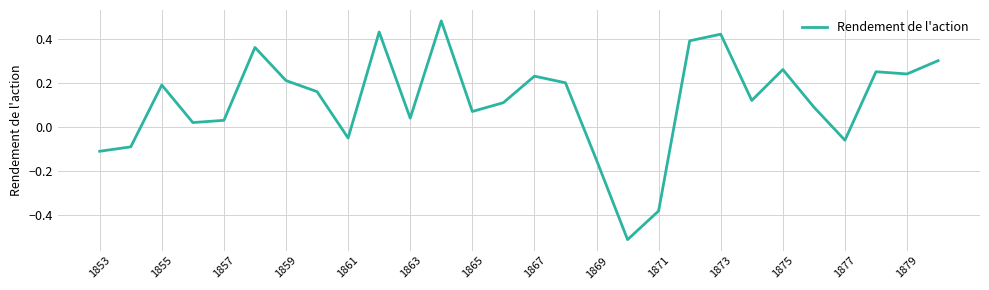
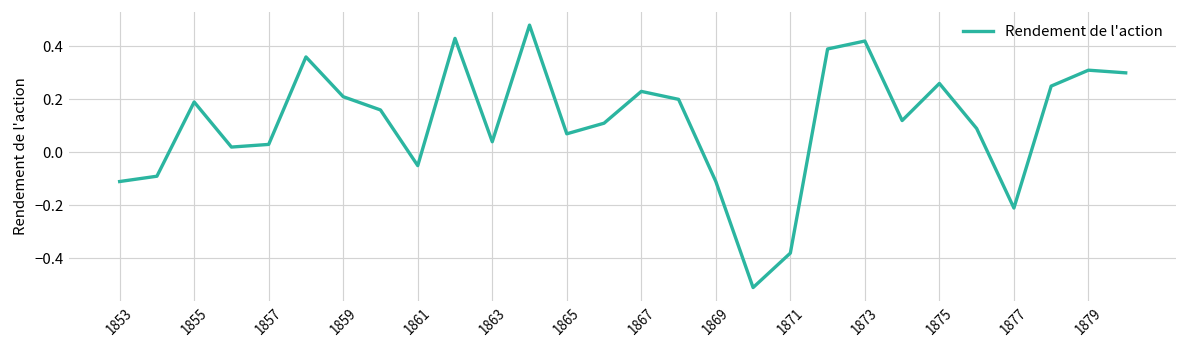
  {
    "1853": -0.11,
    "1855": 0.19,
    "1857": 0.03,
    "1859": 0.21,
    "1861": -0.05,
    "1863": 0.04,
    "1865": 0.07,
    "1867": 0.23,
-   "1869": -0.15,
+   "1869": -0.11,
    "1871": -0.38,
    "1873": 0.42,
    "1875": 0.26,
-   "1877": -0.06,
-   "1879": 0.24
+   "1877": -0.21,
+   "1879": 0.31
  }
